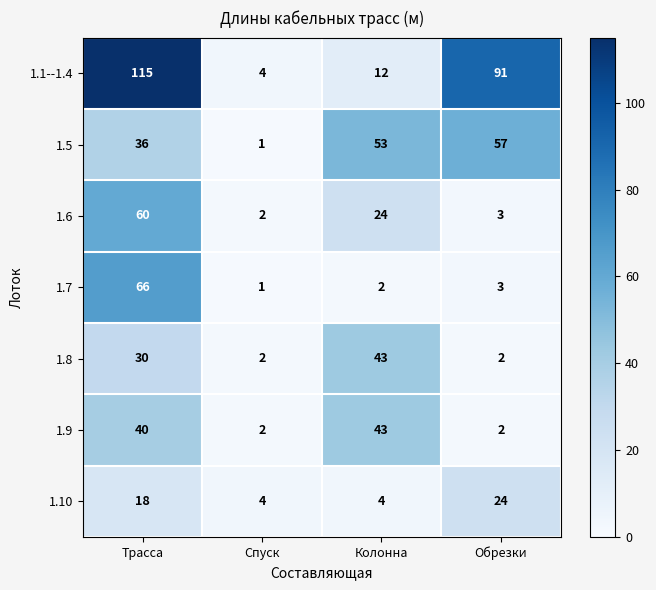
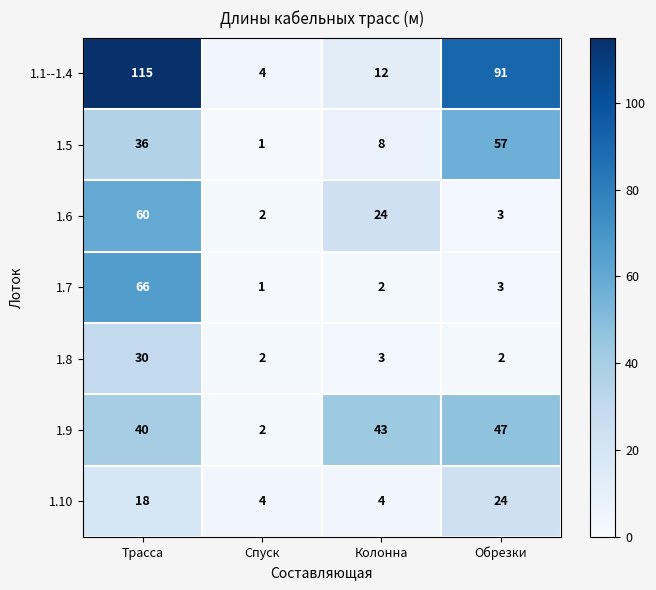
  {
    "1.1--1.4": {
      "Трасса": 115,
      "Спуск": 4,
      "Колонна": 12,
      "Обрезки": 91
    },
    "1.5": {
      "Трасса": 36,
      "Спуск": 1,
-     "Колонна": 53,
+     "Колонна": 8,
      "Обрезки": 57
    },
    "1.6": {
      "Трасса": 60,
      "Спуск": 2,
      "Колонна": 24,
      "Обрезки": 3
    },
    "1.7": {
      "Трасса": 66,
      "Спуск": 1,
      "Колонна": 2,
      "Обрезки": 3
    },
    "1.8": {
      "Трасса": 30,
      "Спуск": 2,
-     "Колонна": 43,
+     "Колонна": 3,
      "Обрезки": 2
    },
    "1.9": {
      "Трасса": 40,
      "Спуск": 2,
      "Колонна": 43,
-     "Обрезки": 2
+     "Обрезки": 47
    },
    "1.10": {
      "Трасса": 18,
      "Спуск": 4,
      "Колонна": 4,
      "Обрезки": 24
    }
  }
